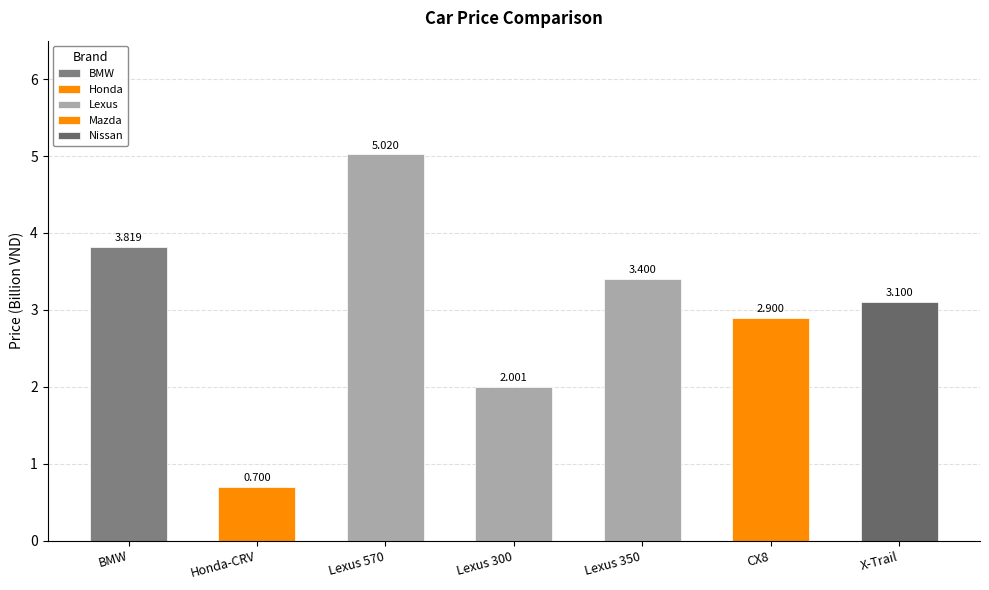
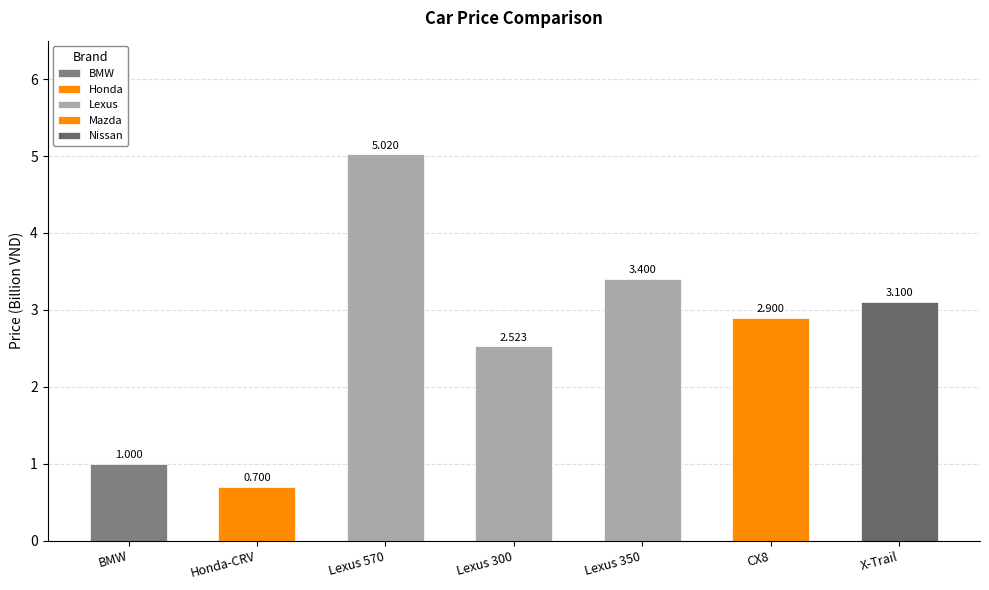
  {
-   "BMW": 3.819,
+   "BMW": 1.000,
    "Honda-CRV": 0.700,
    "Lexus 570": 5.020,
-   "Lexus 300": 2.001,
+   "Lexus 300": 2.523,
    "Lexus 350": 3.400,
    "CX8": 2.900,
    "X-Trail": 3.100
  }
